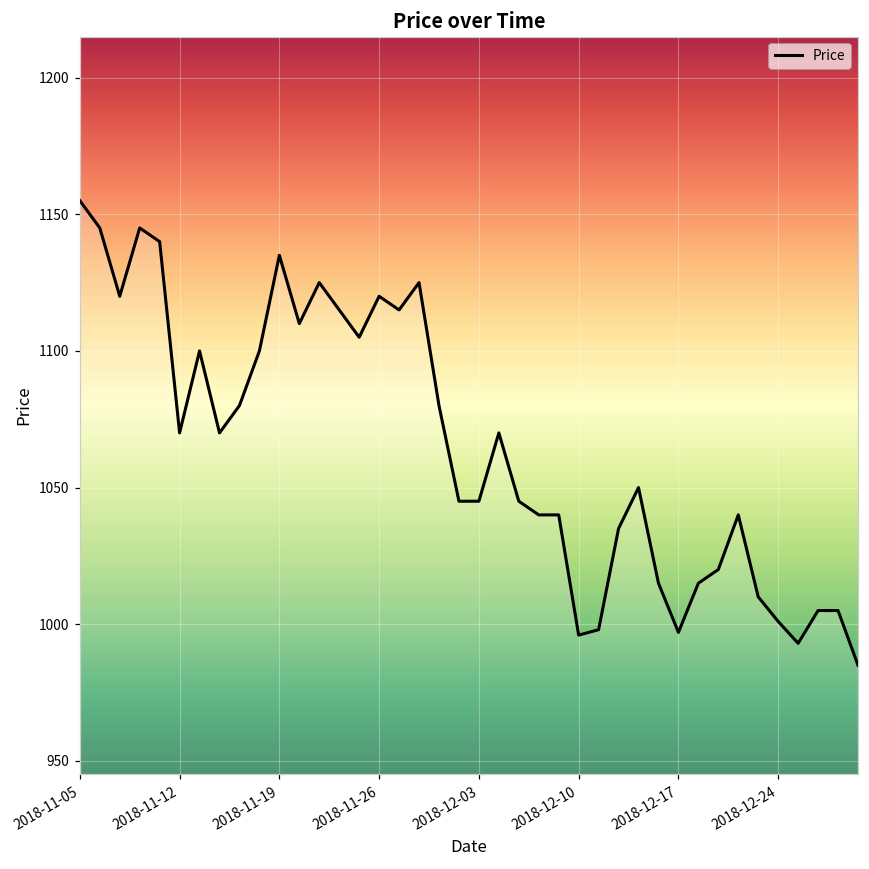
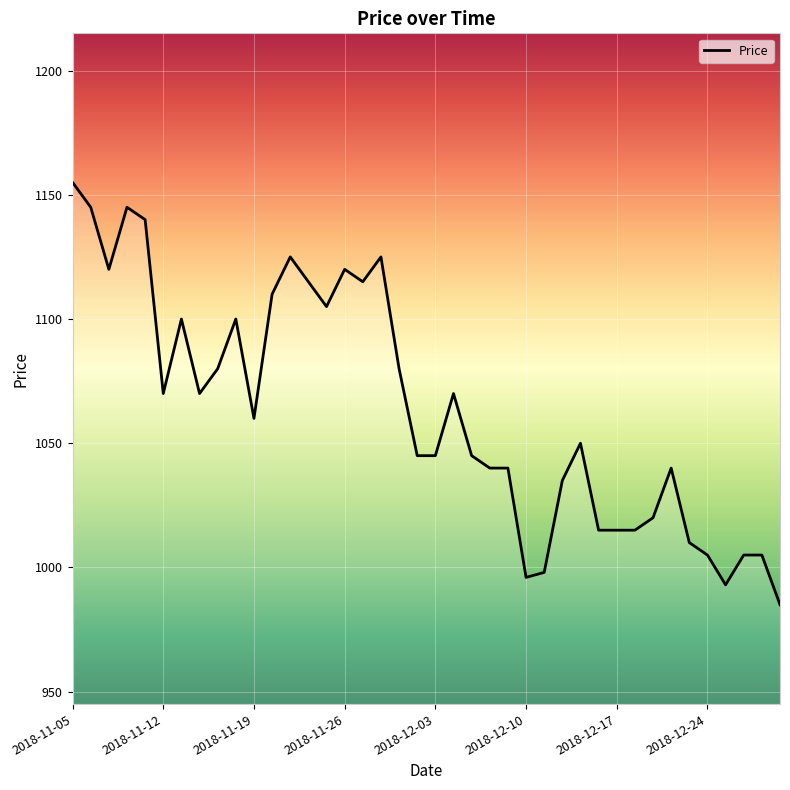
  {
    "2018-11-05": 1155,
    "2018-11-12": 1070,
-   "2018-11-19": 1135,
+   "2018-11-19": 1060,
    "2018-11-26": 1120,
    "2018-12-03": 1045,
    "2018-12-10": 996,
-   "2018-12-17": 997,
-   "2018-12-24": 1001
+   "2018-12-17": 1015,
+   "2018-12-24": 1005
  }
